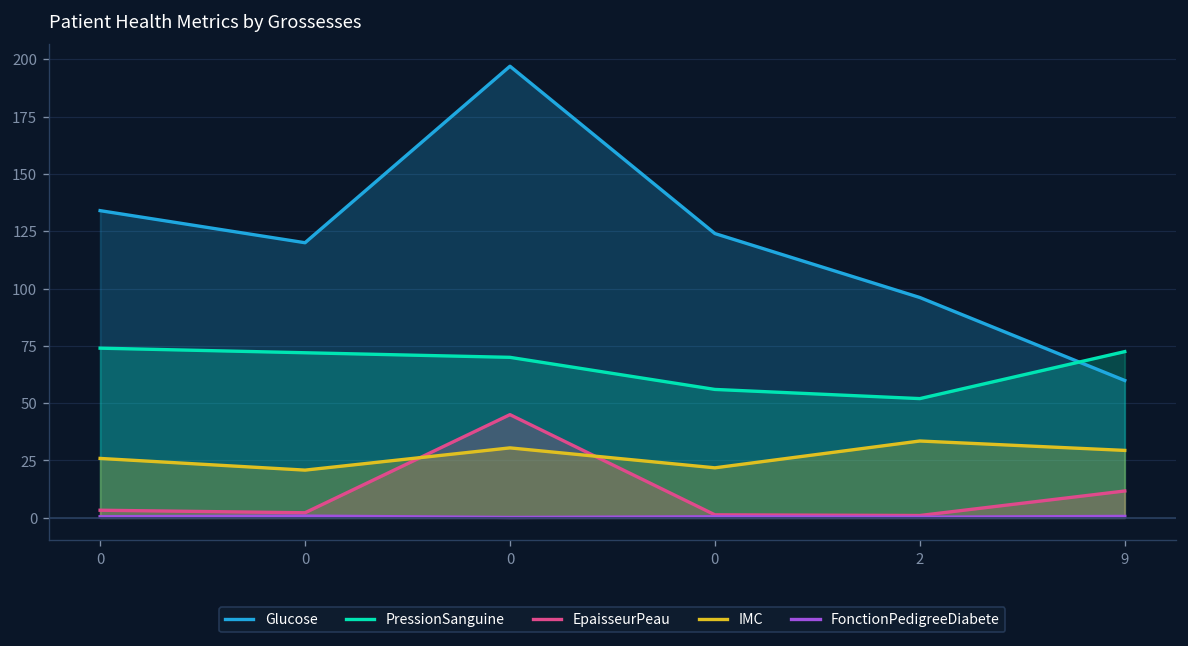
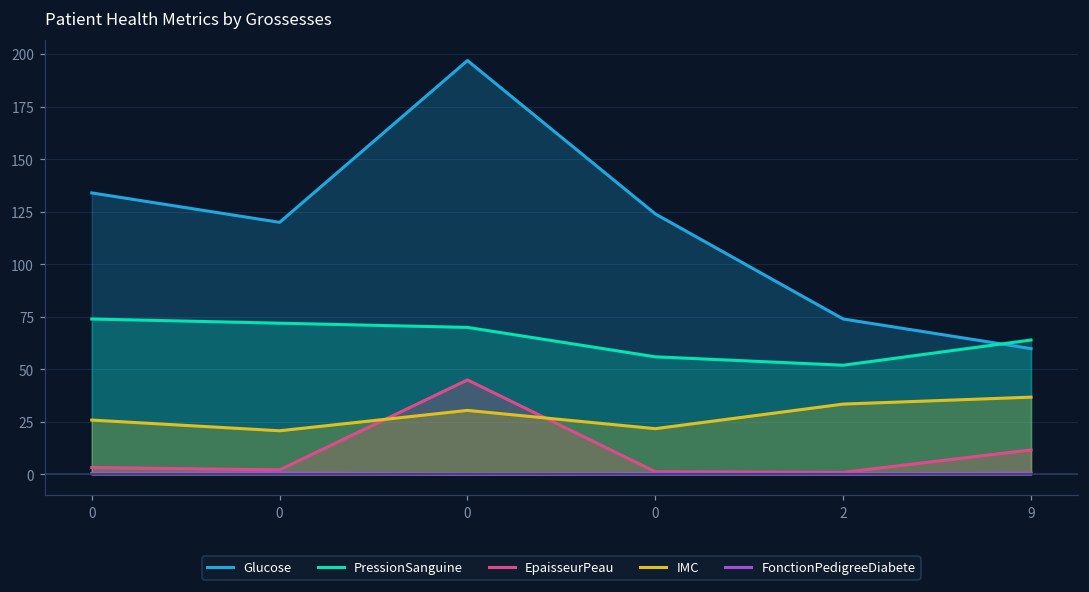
  {
    "Glucose": {
-     "2": 96,
+     "2": 74,
      "9": 60
    },
    "PressionSanguine": {
      "2": 52,
-     "9": 73
+     "9": 64
    },
    "EpaisseurPeau": {
      "9": 12
    },
    "IMC": {
      "2": 34,
-     "9": 29
+     "9": 37
    },
    "FonctionPedigreeDiabete": {
      "9": 1
    }
  }
